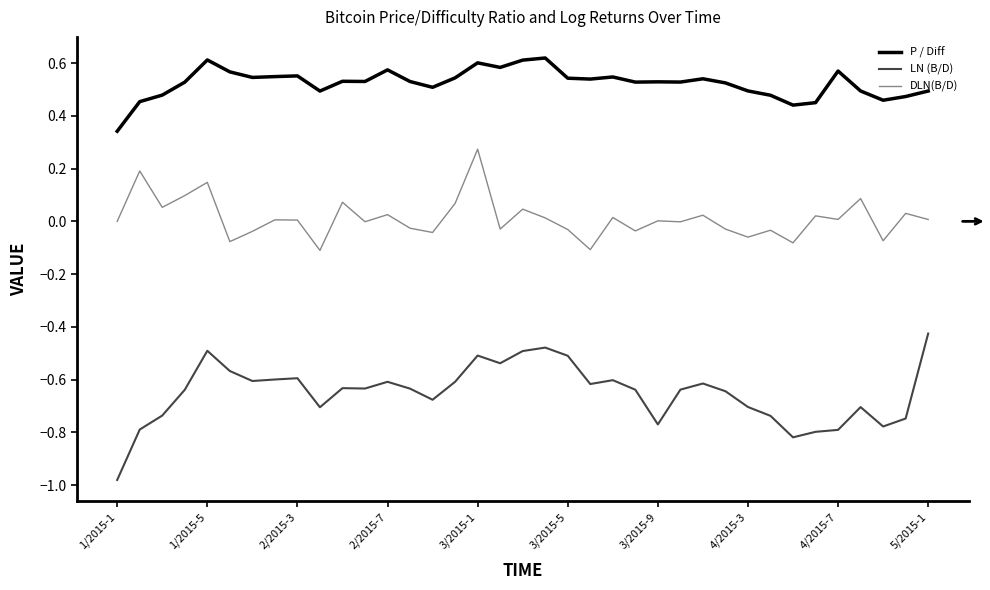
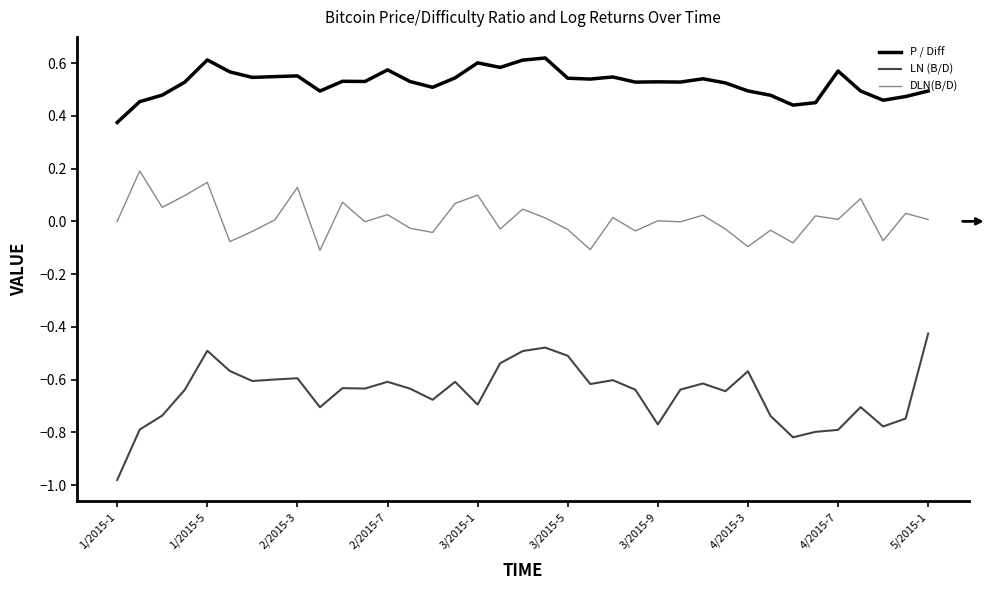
  {
    "P / Diff": {
-     "1/2015-1": 0.34,
+     "1/2015-1": 0.38,
      "1/2015-5": 0.61,
      "2/2015-3": 0.55,
      "2/2015-7": 0.57,
      "3/2015-1": 0.60,
      "3/2015-5": 0.54,
      "3/2015-9": 0.53,
      "4/2015-3": 0.49,
      "4/2015-7": 0.57,
      "5/2015-1": 0.49
    },
    "LN (B/D)": {
      "1/2015-1": -0.98,
      "1/2015-5": -0.49,
      "2/2015-3": -0.59,
      "2/2015-7": -0.61,
-     "3/2015-1": -0.51,
+     "3/2015-1": -0.69,
      "3/2015-5": -0.51,
      "3/2015-9": -0.77,
-     "4/2015-3": -0.70,
+     "4/2015-3": -0.57,
      "4/2015-7": -0.79,
      "5/2015-1": -0.43
    },
    "DLN(B/D)": {
      "1/2015-1": 0.00,
      "1/2015-5": 0.15,
-     "2/2015-3": 0.00,
+     "2/2015-3": 0.13,
      "2/2015-7": 0.03,
-     "3/2015-1": 0.27,
+     "3/2015-1": 0.10,
      "3/2015-5": -0.03,
      "3/2015-9": 0.00,
-     "4/2015-3": -0.06,
+     "4/2015-3": -0.10,
      "4/2015-7": 0.01,
      "5/2015-1": 0.01
    }
  }
